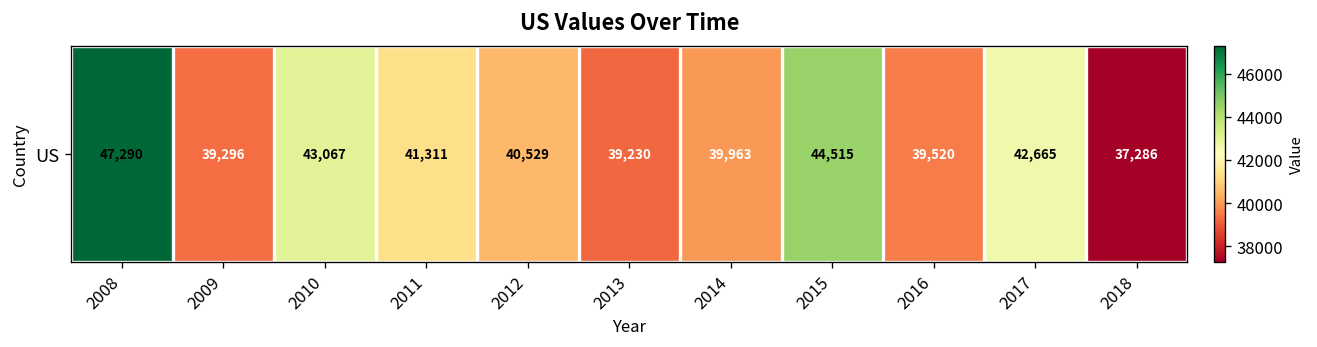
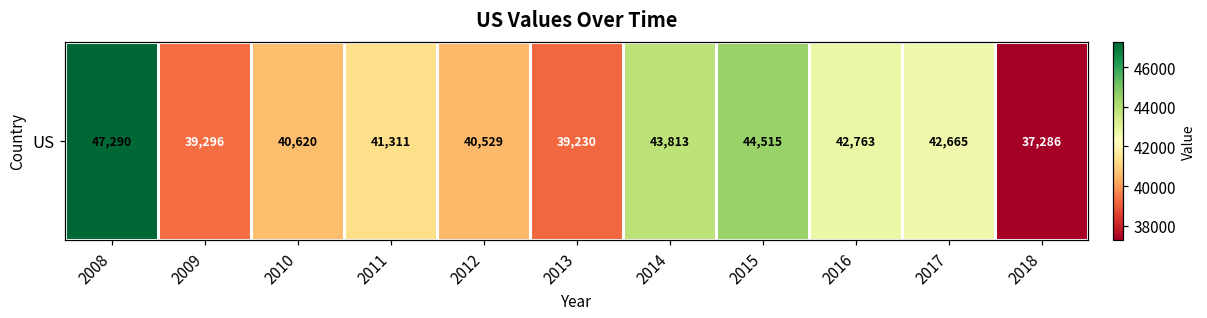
  {
    "US": {
      "2008": "47,290",
      "2009": "39,296",
-     "2010": "43,067",
+     "2010": "40,620",
      "2011": "41,311",
      "2012": "40,529",
      "2013": "39,230",
-     "2014": "39,963",
+     "2014": "43,813",
      "2015": "44,515",
-     "2016": "39,520",
+     "2016": "42,763",
      "2017": "42,665",
      "2018": "37,286"
    }
  }
